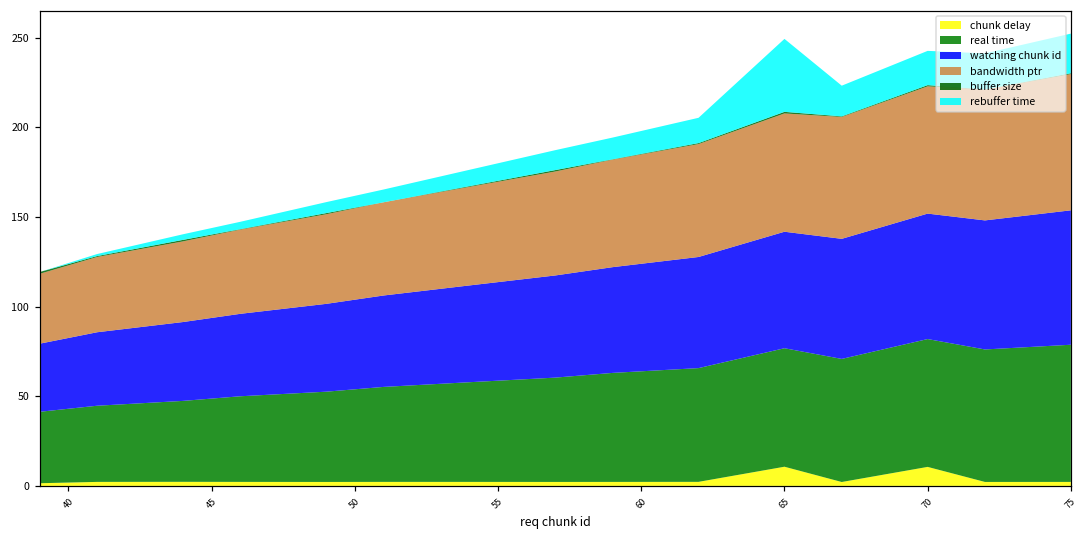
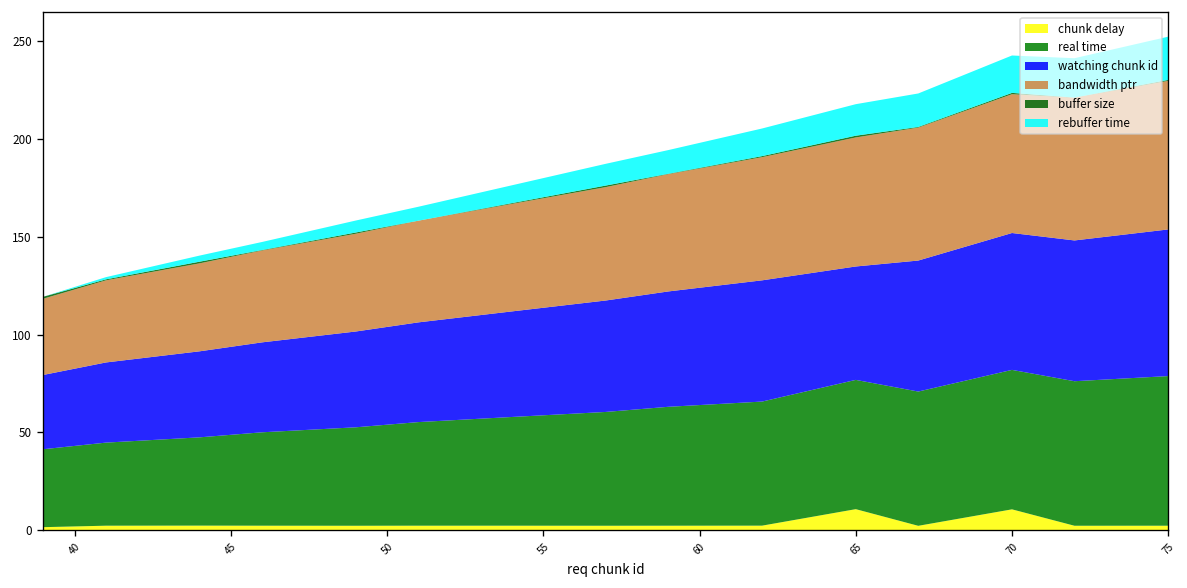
  {
    "chunk delay": {
      "65": 11,
      "70": 11,
      "75": 2
    },
    "watching chunk id": {
-     "65": 65,
+     "65": 58,
      "70": 70,
      "75": 75
    },
    "rebuffer time": {
-     "65": 41,
+     "65": 16,
      "70": 19,
      "75": 22
    }
  }
